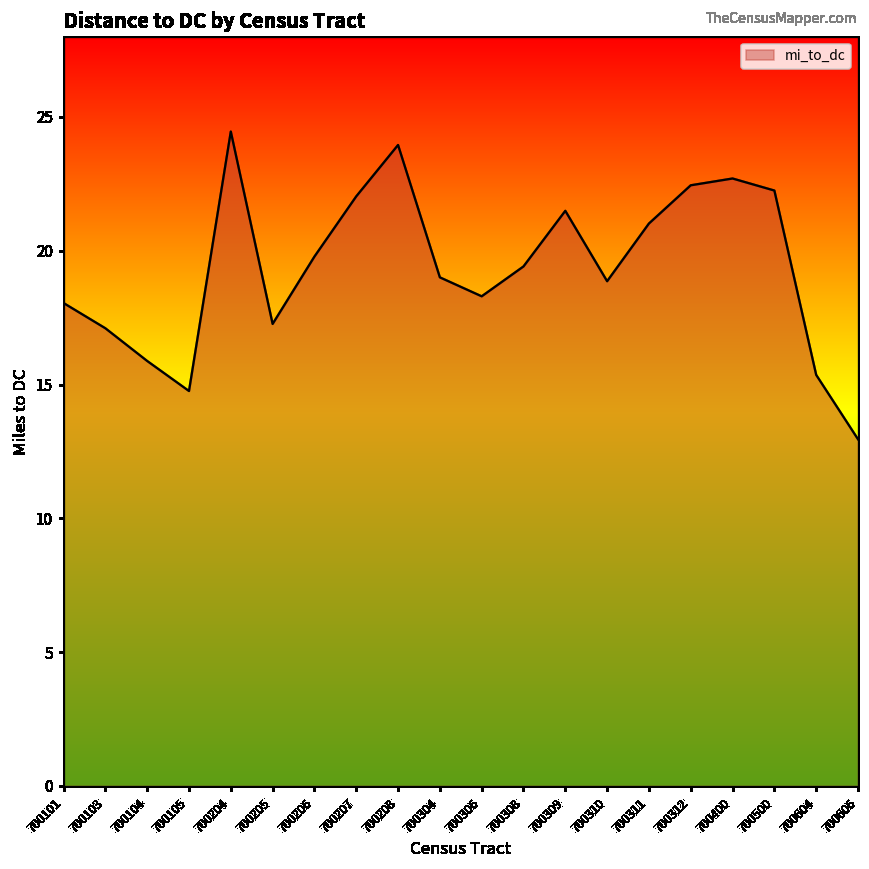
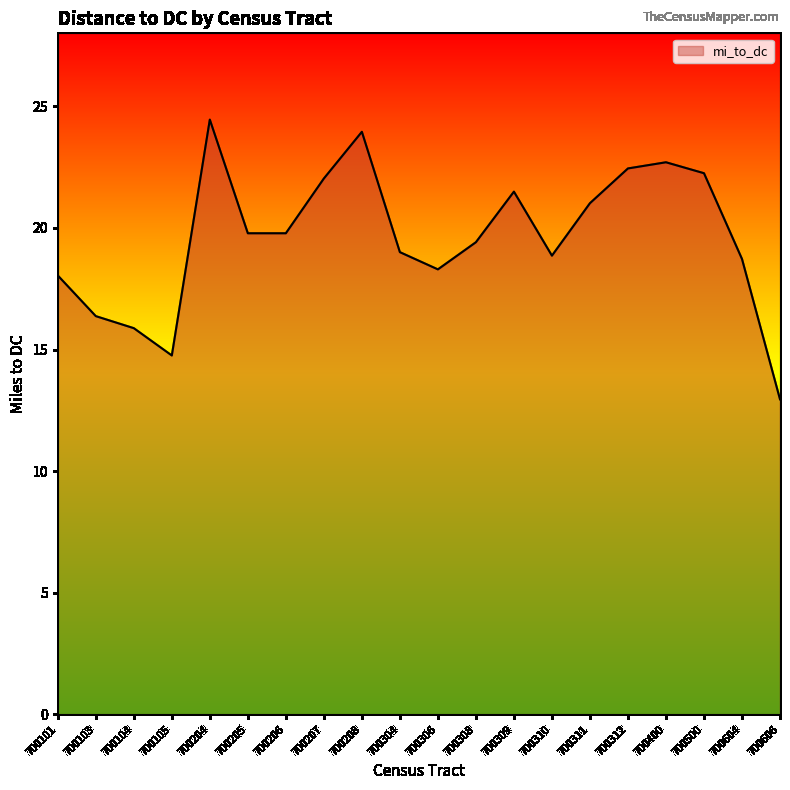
  {
    "700101": 18.0,
-   "700103": 17.1,
+   "700103": 16.4,
    "700104": 15.9,
    "700105": 14.8,
    "700204": 24.5,
-   "700205": 17.3,
+   "700205": 19.8,
    "700206": 19.8,
    "700207": 22.0,
    "700208": 24.0,
    "700304": 19.0,
    "700306": 18.3,
    "700308": 19.4,
    "700309": 21.5,
    "700310": 18.9,
    "700311": 21.0,
    "700312": 22.4,
    "700400": 22.7,
    "700500": 22.2,
-   "700604": 15.4,
+   "700604": 18.7,
    "700606": 13.0
  }
